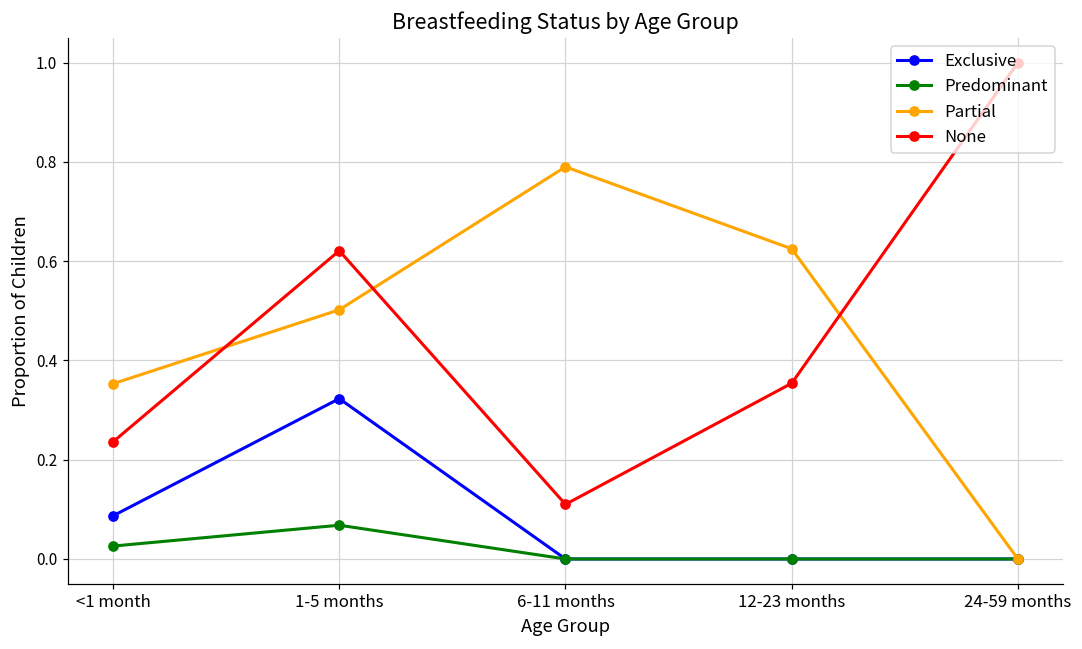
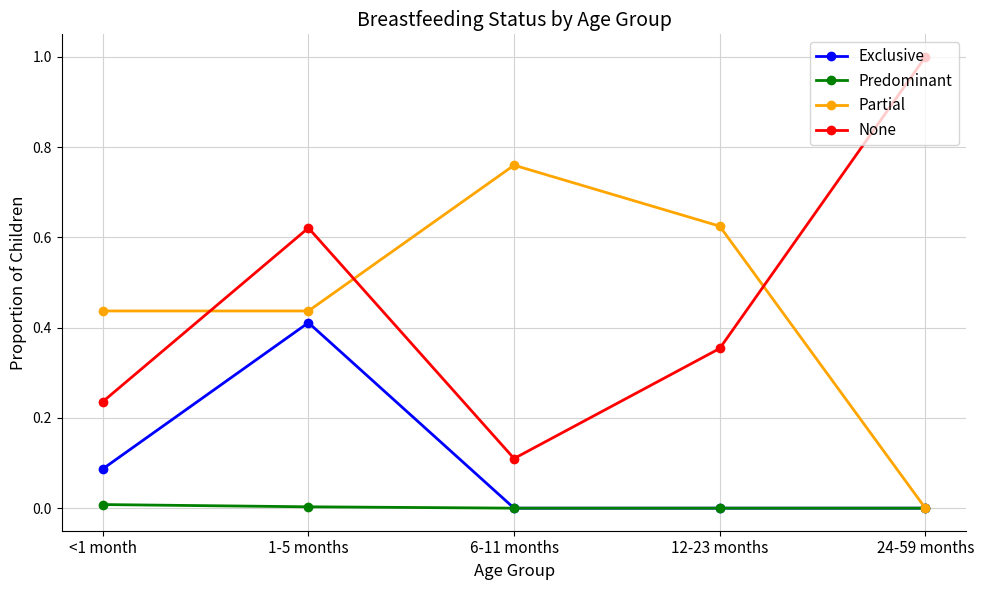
  {
    "Exclusive": {
      "<1 month": 0.09,
-     "1-5 months": 0.32
+     "1-5 months": 0.41
    },
    "Predominant": {
-     "<1 month": 0.03,
-     "1-5 months": 0.07
+     "<1 month": 0.01,
+     "1-5 months": 0.00
    },
    "Partial": {
-     "<1 month": 0.35,
-     "1-5 months": 0.50,
-     "6-11 months": 0.79,
+     "<1 month": 0.44,
+     "1-5 months": 0.44,
+     "6-11 months": 0.76,
      "12-23 months": 0.62
    },
    "None": {
      "<1 month": 0.24,
      "1-5 months": 0.62,
      "6-11 months": 0.11,
      "12-23 months": 0.35
    }
  }
